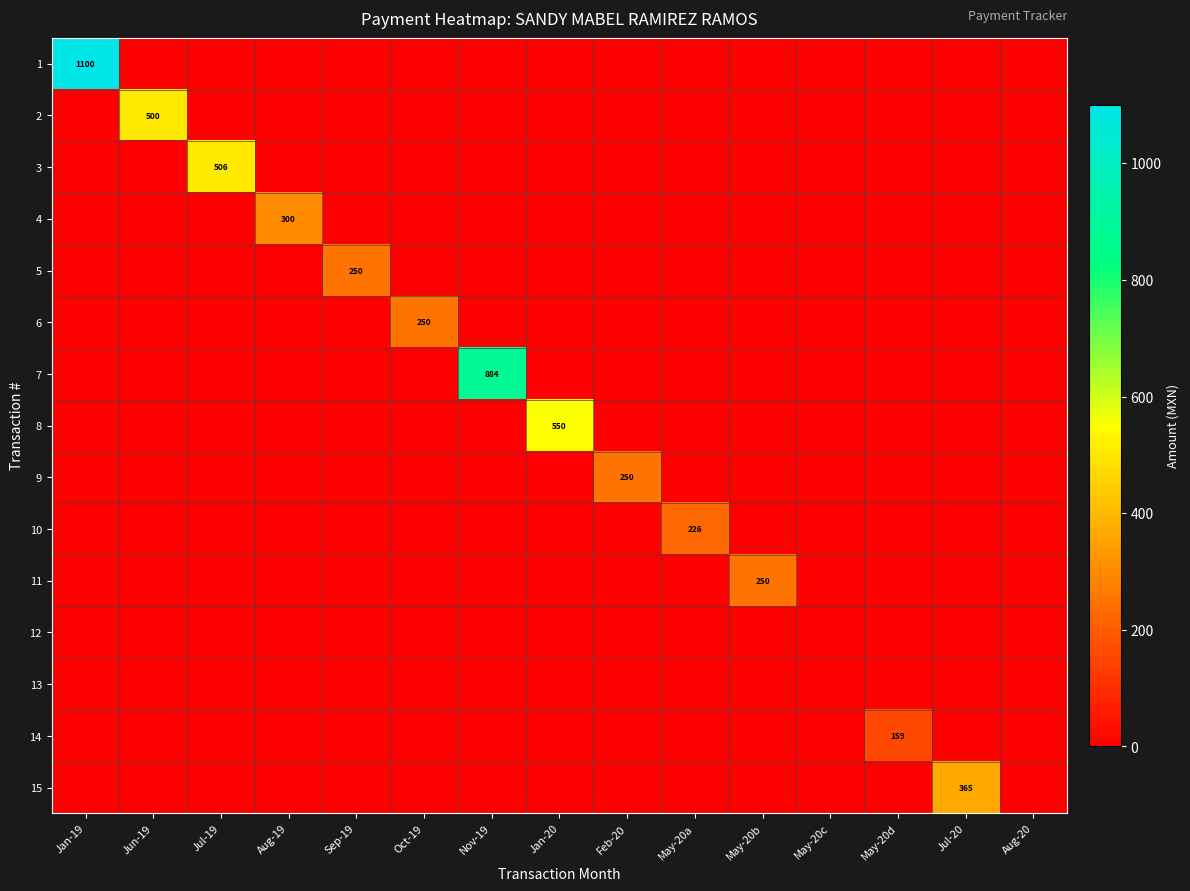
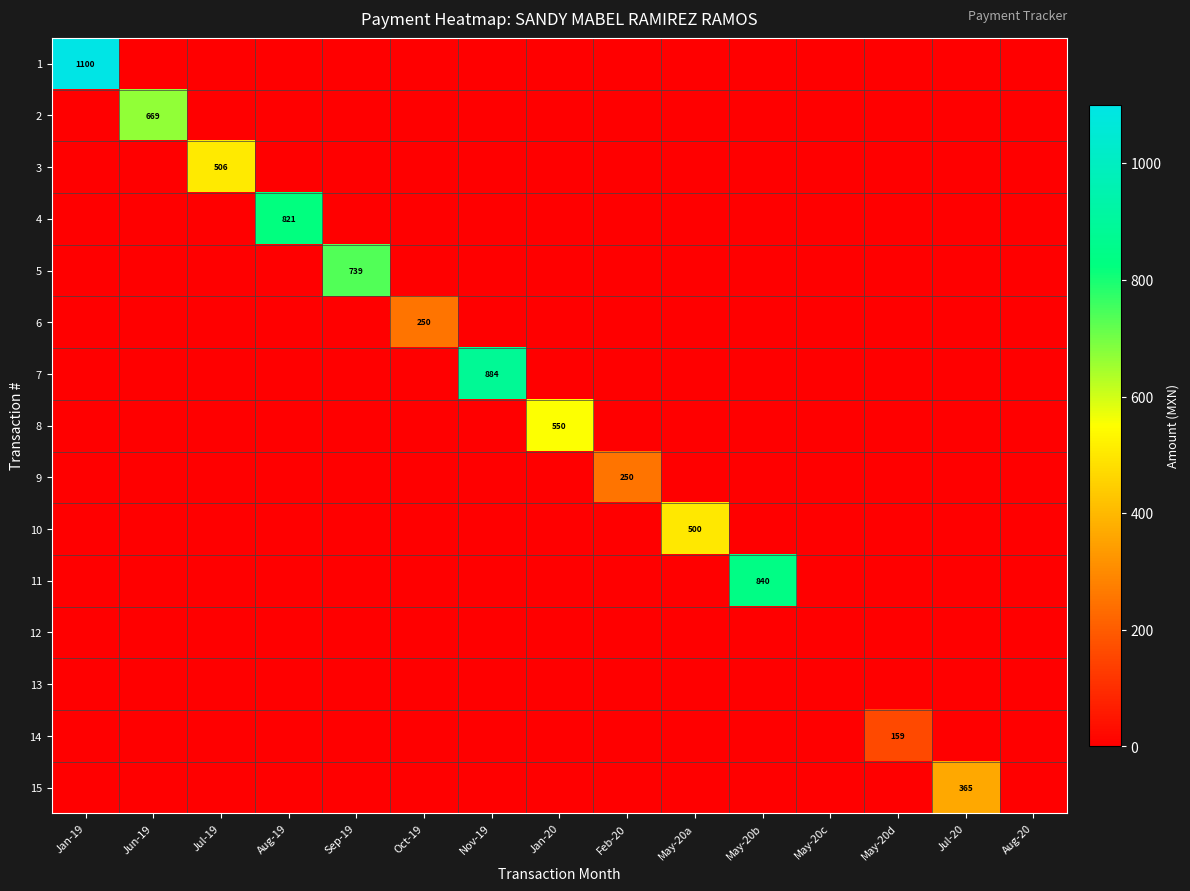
  {
    "1": {
      "Jan-19": 1100
    },
    "2": {
-     "Jun-19": 500
+     "Jun-19": 669
    },
    "3": {
      "Jul-19": 506
    },
    "4": {
-     "Aug-19": 300
+     "Aug-19": 821
    },
    "5": {
-     "Sep-19": 250
+     "Sep-19": 739
    },
    "6": {
      "Oct-19": 250
    },
    "7": {
      "Nov-19": 884
    },
    "8": {
      "Jan-20": 550
    },
    "9": {
      "Feb-20": 250
    },
    "10": {
-     "May-20a": 226
+     "May-20a": 500
    },
    "11": {
-     "May-20b": 250
+     "May-20b": 840
    },
    "14": {
      "May-20d": 159
    },
    "15": {
      "Jul-20": 365
    }
  }
